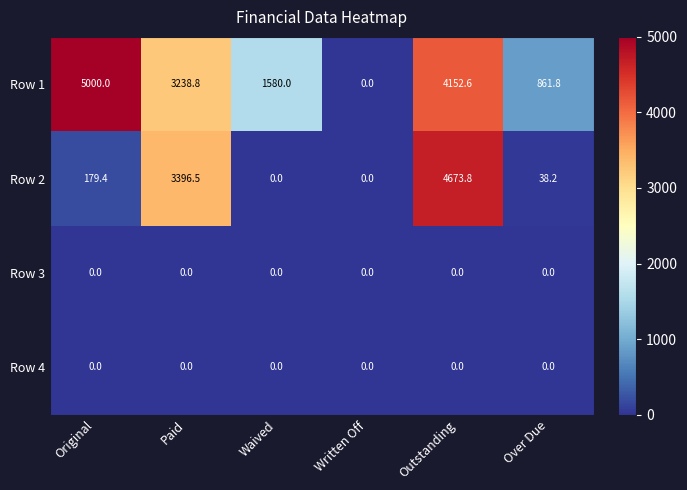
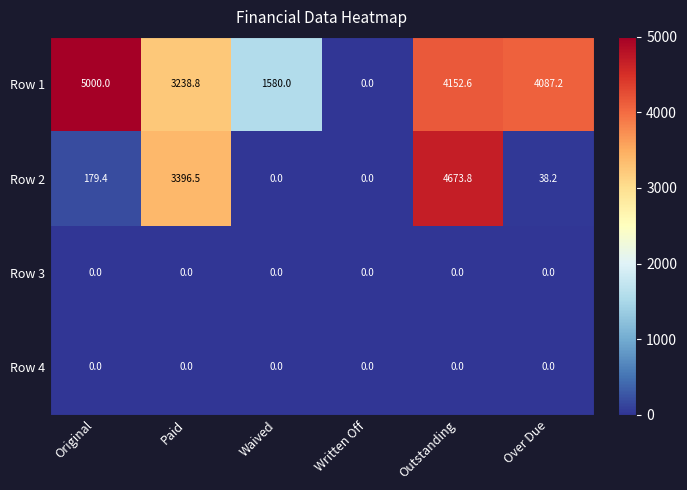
  {
    "Row 1": {
      "Original": 5000.0,
      "Paid": 3238.8,
      "Waived": 1580.0,
      "Written Off": 0.0,
      "Outstanding": 4152.6,
-     "Over Due": 861.8
+     "Over Due": 4087.2
    },
    "Row 2": {
      "Original": 179.4,
      "Paid": 3396.5,
      "Waived": 0.0,
      "Written Off": 0.0,
      "Outstanding": 4673.8,
      "Over Due": 38.2
    },
    "Row 3": {
      "Original": 0.0,
      "Paid": 0.0,
      "Waived": 0.0,
      "Written Off": 0.0,
      "Outstanding": 0.0,
      "Over Due": 0.0
    },
    "Row 4": {
      "Original": 0.0,
      "Paid": 0.0,
      "Waived": 0.0,
      "Written Off": 0.0,
      "Outstanding": 0.0,
      "Over Due": 0.0
    }
  }
